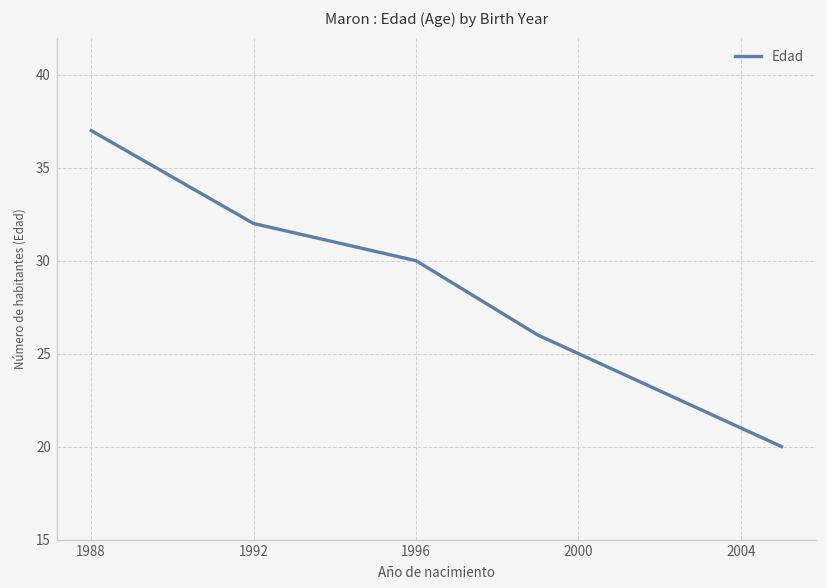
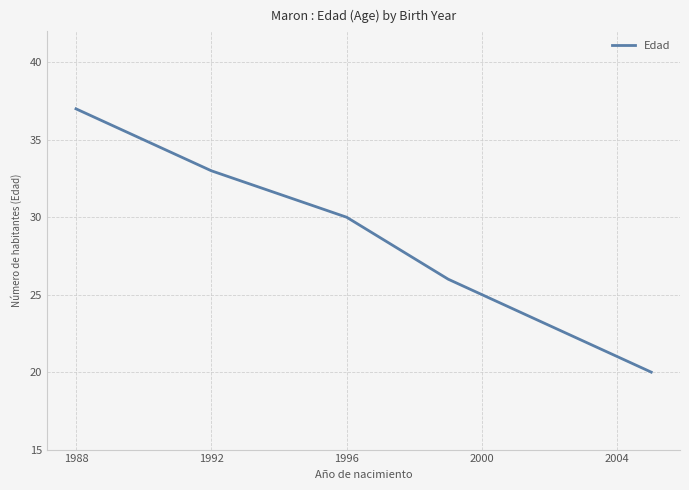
  {
    "1988": 37,
-   "1992": 32,
+   "1992": 33,
    "1996": 30
  }
